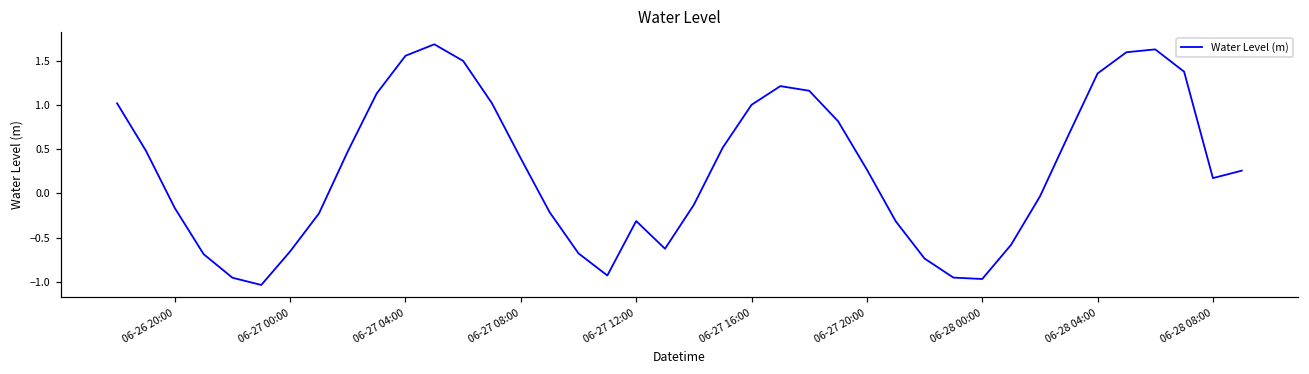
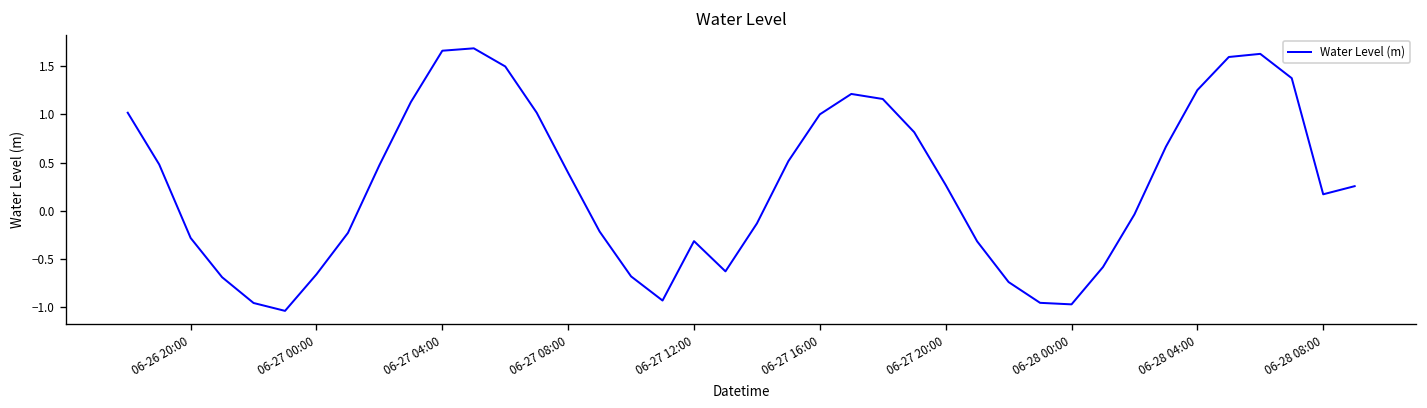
  {
-   "06-26 20:00": -0.2,
+   "06-26 20:00": -0.3,
    "06-27 00:00": -0.7,
-   "06-27 04:00": 1.6,
+   "06-27 04:00": 1.7,
    "06-27 08:00": 0.4,
    "06-27 12:00": -0.3,
    "06-27 16:00": 1.0,
    "06-27 20:00": 0.3,
    "06-28 00:00": -1.0,
-   "06-28 04:00": 1.4,
+   "06-28 04:00": 1.3,
    "06-28 08:00": 0.2
  }
